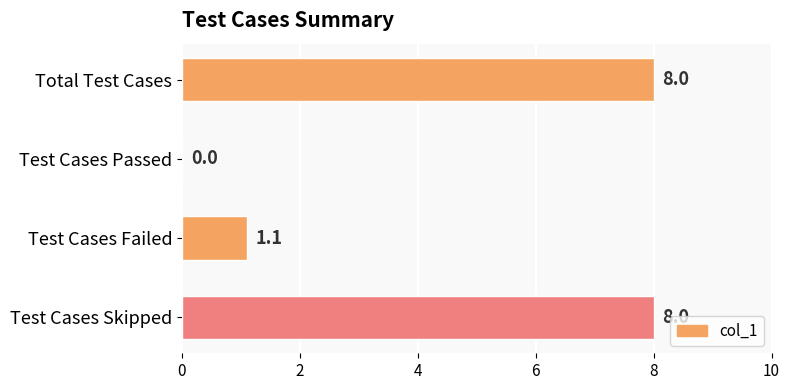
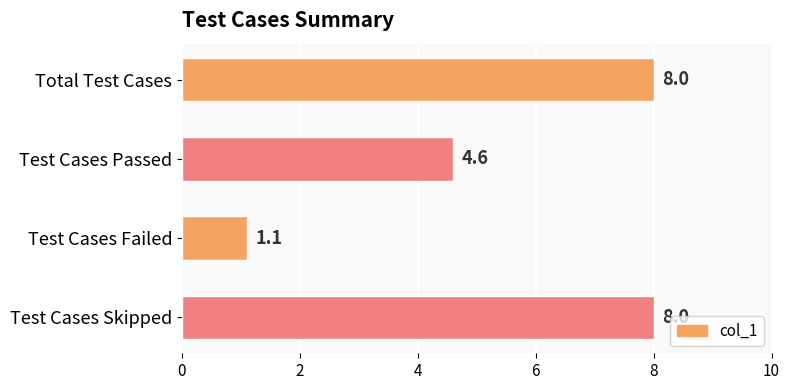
  {
    "Total Test Cases": 8.0,
-   "Test Cases Passed": 0.0,
+   "Test Cases Passed": 4.6,
    "Test Cases Failed": 1.1
  }
